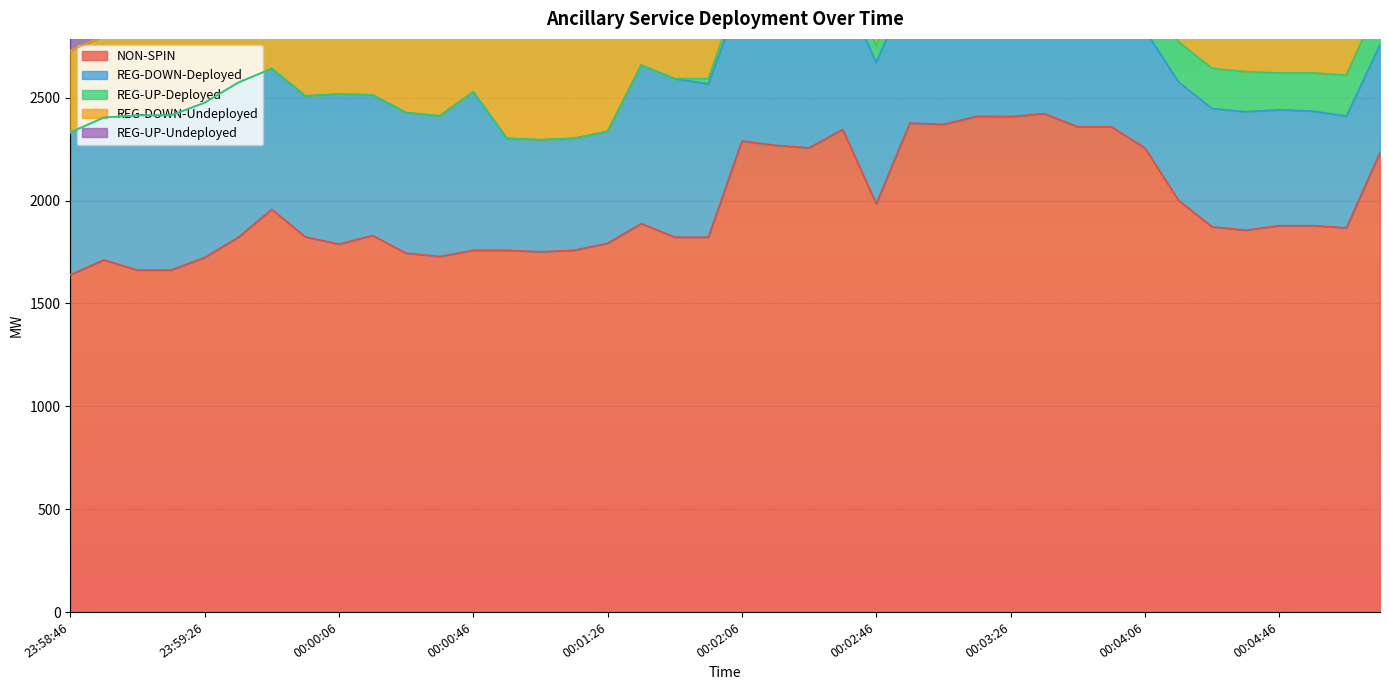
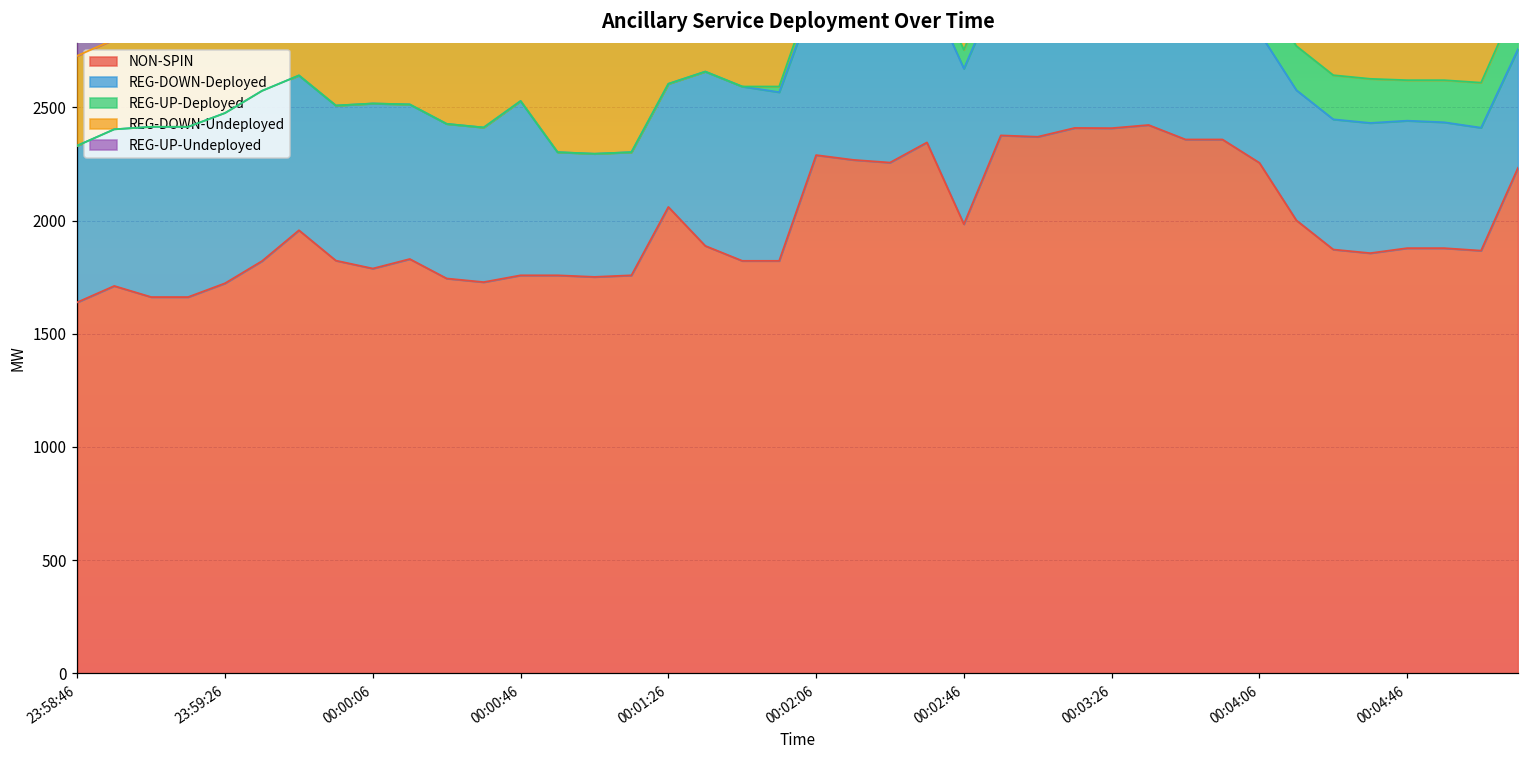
  {
    "NON-SPIN": {
      "23:58:46": 1640,
      "23:59:26": 1720,
      "00:00:06": 1790,
      "00:00:46": 1760,
-     "00:01:26": 1790,
+     "00:01:26": 2060,
      "00:02:06": 2290,
      "00:02:46": 1980,
      "00:03:26": 2410,
      "00:04:06": 2260,
      "00:04:46": 1880
    },
    "REG-DOWN-Deployed": {
      "00:02:46": 690,
      "00:04:46": 560
    },
    "REG-UP-Deployed": {
      "00:02:46": 80,
      "00:04:46": 180
    },
    "REG-DOWN-Undeployed": {
      "23:58:46": 400
    }
  }
